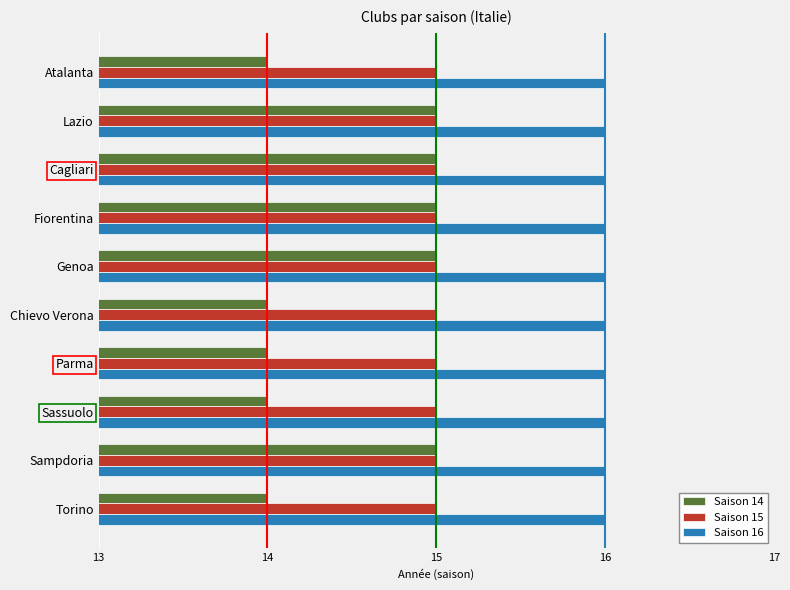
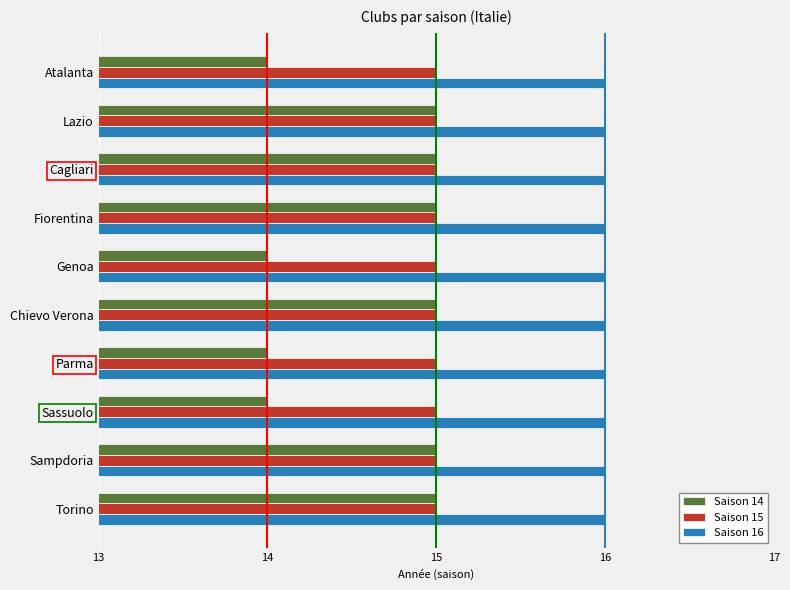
  {
    "Saison 14": {
      "Atalanta": 14,
      "Lazio": 15,
      "Cagliari": 15,
      "Fiorentina": 15,
-     "Genoa": 15,
-     "Chievo Verona": 14,
+     "Genoa": 14,
+     "Chievo Verona": 15,
      "Parma": 14,
      "Sassuolo": 14,
      "Sampdoria": 15,
-     "Torino": 14
+     "Torino": 15
    },
    "Saison 15": {
      "Atalanta": 15,
      "Lazio": 15,
      "Cagliari": 15,
      "Fiorentina": 15,
      "Genoa": 15,
      "Chievo Verona": 15,
      "Parma": 15,
      "Sassuolo": 15,
      "Sampdoria": 15,
      "Torino": 15
    },
    "Saison 16": {
      "Atalanta": 16,
      "Lazio": 16,
      "Cagliari": 16,
      "Fiorentina": 16,
      "Genoa": 16,
      "Chievo Verona": 16,
      "Parma": 16,
      "Sassuolo": 16,
      "Sampdoria": 16,
      "Torino": 16
    }
  }
